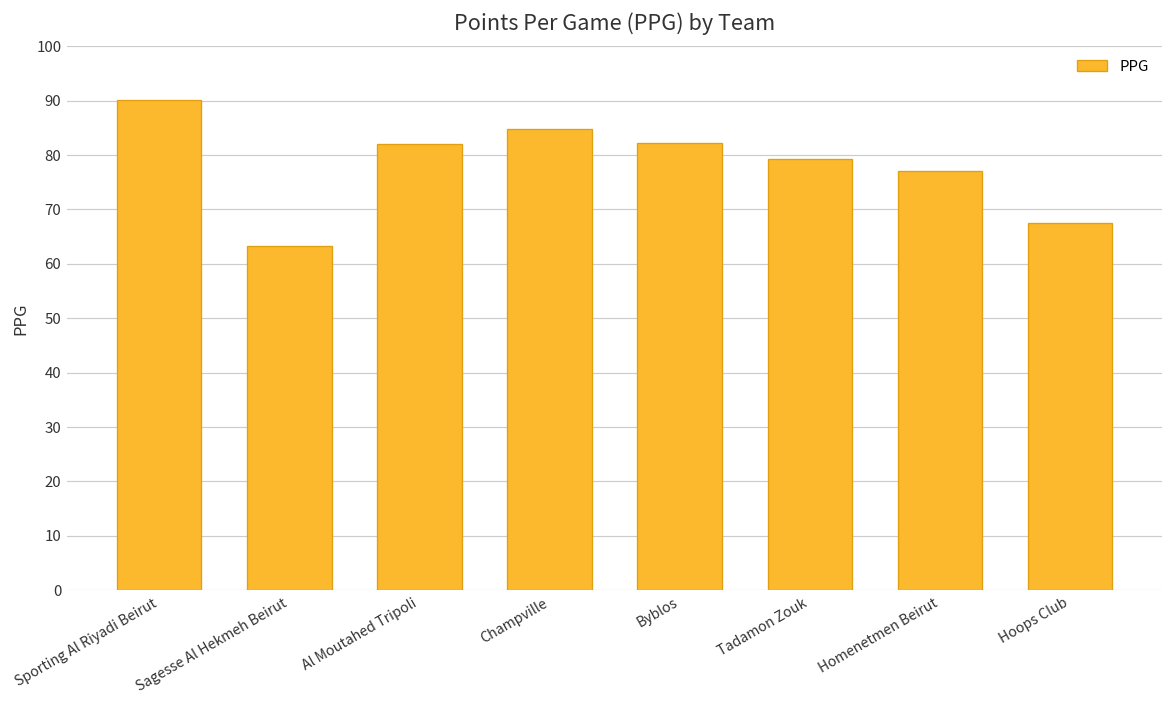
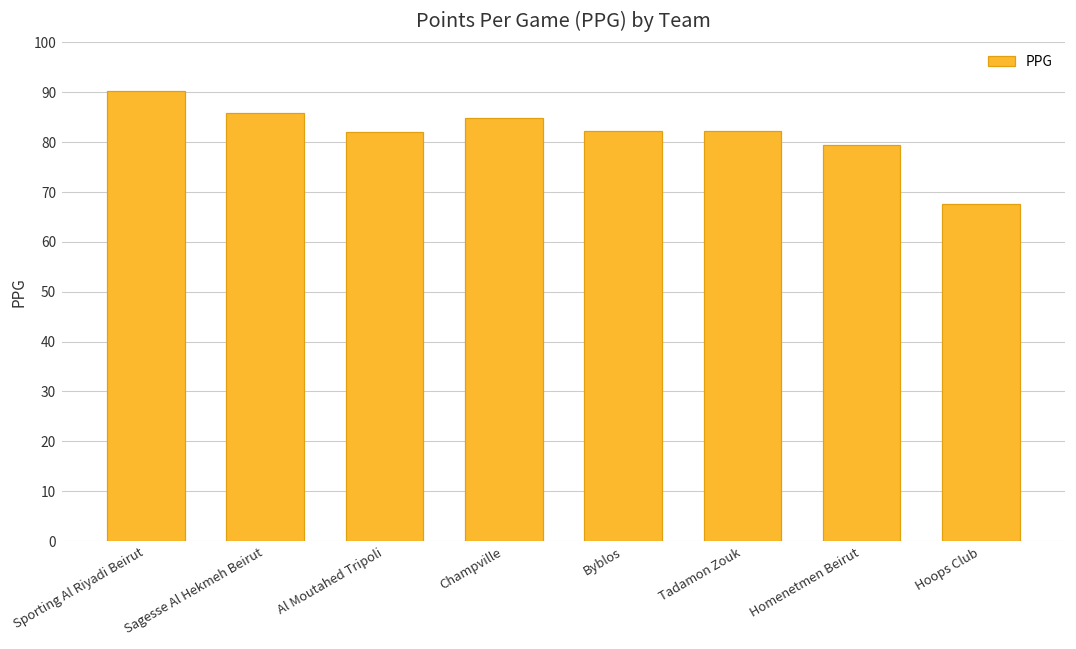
  {
    "Sporting Al Riyadi Beirut": 90,
-   "Sagesse Al Hekmeh Beirut": 63,
+   "Sagesse Al Hekmeh Beirut": 86,
    "Al Moutahed Tripoli": 82,
    "Champville": 85,
    "Byblos": 82,
-   "Tadamon Zouk": 79,
-   "Homenetmen Beirut": 77,
+   "Tadamon Zouk": 82,
+   "Homenetmen Beirut": 80,
    "Hoops Club": 68
  }
